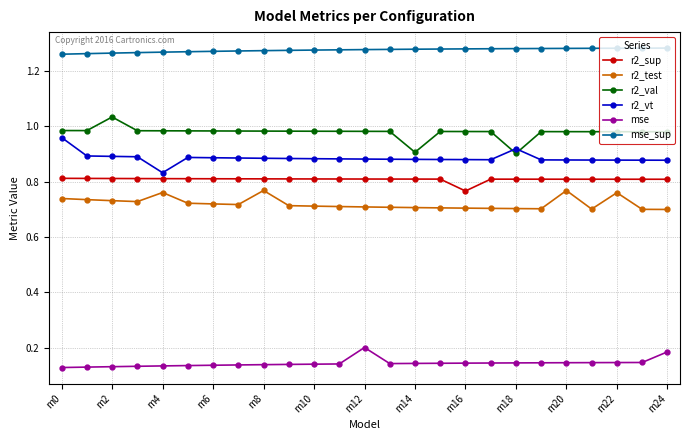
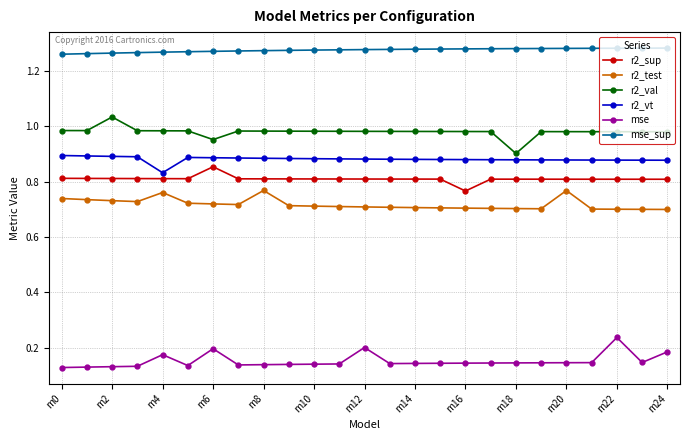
  {
    "r2_sup": {
      "m0": 0.81,
      "m2": 0.81,
      "m4": 0.81,
-     "m6": 0.81,
+     "m6": 0.85,
      "m8": 0.81,
      "m10": 0.81,
      "m12": 0.81,
      "m14": 0.81,
      "m16": 0.77,
      "m18": 0.81,
      "m20": 0.81,
      "m22": 0.81,
      "m24": 0.81
    },
    "r2_test": {
      "m0": 0.74,
      "m2": 0.73,
      "m4": 0.76,
      "m6": 0.72,
      "m8": 0.77,
      "m10": 0.71,
      "m12": 0.71,
      "m14": 0.71,
      "m16": 0.70,
      "m18": 0.70,
      "m20": 0.77,
-     "m22": 0.76,
+     "m22": 0.70,
      "m24": 0.70
    },
    "r2_val": {
      "m0": 0.98,
      "m2": 1.03,
      "m4": 0.98,
-     "m6": 0.98,
+     "m6": 0.95,
      "m8": 0.98,
      "m10": 0.98,
      "m12": 0.98,
-     "m14": 0.91,
+     "m14": 0.98,
      "m16": 0.98,
      "m18": 0.90,
      "m20": 0.98
    },
    "r2_vt": {
-     "m0": 0.96,
+     "m0": 0.89,
      "m2": 0.89,
      "m4": 0.83,
      "m6": 0.89,
      "m8": 0.88,
      "m10": 0.88,
      "m12": 0.88,
      "m14": 0.88,
      "m16": 0.88,
-     "m18": 0.92,
+     "m18": 0.88,
      "m20": 0.88,
      "m22": 0.88,
      "m24": 0.88
    },
    "mse": {
      "m0": 0.13,
      "m2": 0.13,
-     "m4": 0.13,
-     "m6": 0.14,
+     "m4": 0.18,
+     "m6": 0.20,
      "m8": 0.14,
      "m10": 0.14,
      "m12": 0.20,
      "m14": 0.14,
      "m16": 0.14,
      "m18": 0.15,
      "m20": 0.15,
-     "m22": 0.15,
+     "m22": 0.24,
      "m24": 0.19
    },
    "mse_sup": {
      "m0": 1.26,
      "m2": 1.26,
      "m6": 1.27,
      "m8": 1.27,
      "m10": 1.27,
      "m12": 1.28,
      "m14": 1.28,
      "m16": 1.28,
      "m18": 1.28,
      "m20": 1.28
    }
  }
